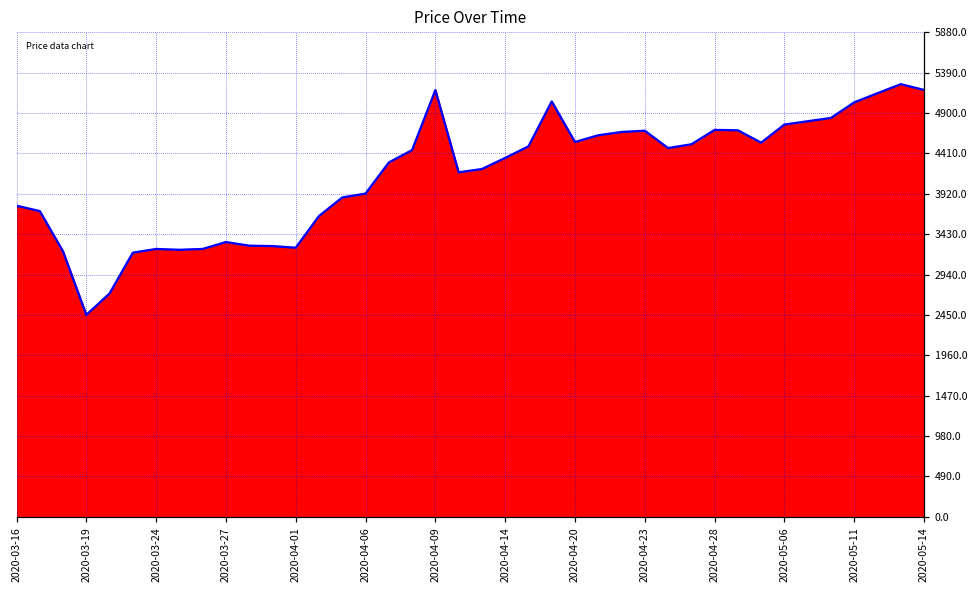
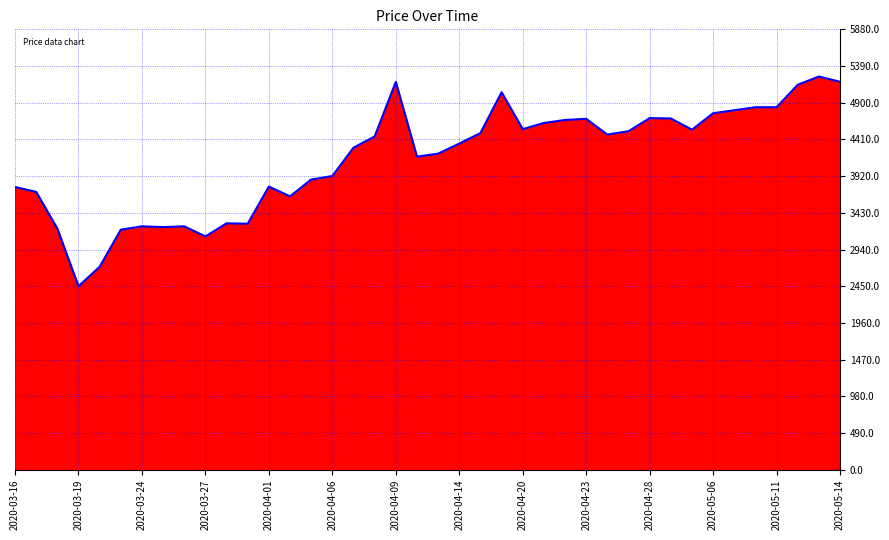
  {
    "2020-03-16": 3800,
    "2020-03-19": 2500,
    "2020-03-24": 3300,
-   "2020-03-27": 3300,
-   "2020-04-01": 3300,
+   "2020-03-27": 3100,
+   "2020-04-01": 3800,
    "2020-04-06": 3900,
    "2020-04-09": 5200,
    "2020-04-14": 4400,
    "2020-04-20": 4500,
    "2020-04-23": 4700,
    "2020-04-28": 4700,
    "2020-05-06": 4800,
-   "2020-05-11": 5000,
+   "2020-05-11": 4800,
    "2020-05-14": 5200
  }
